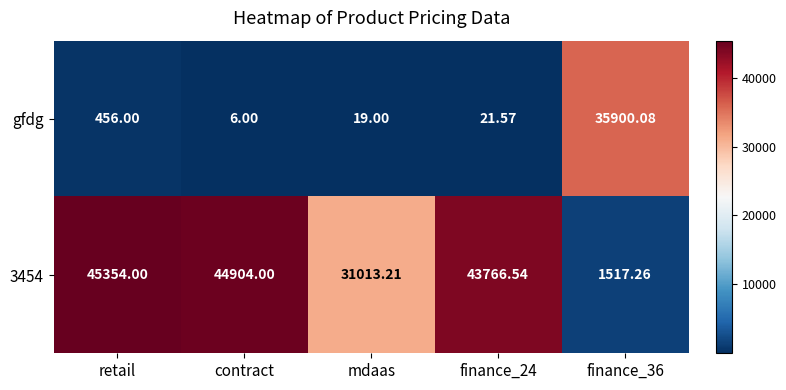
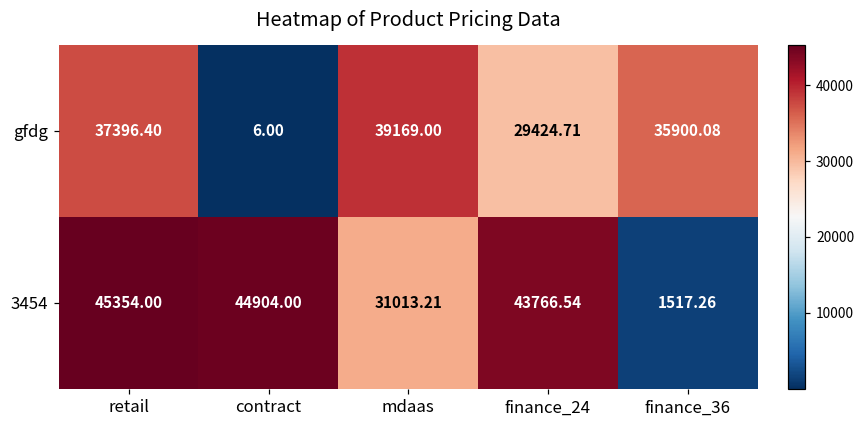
  {
    "gfdg": {
-     "retail": 456.00,
+     "retail": 37396.40,
      "contract": 6.00,
-     "mdaas": 19.00,
-     "finance_24": 21.57,
+     "mdaas": 39169.00,
+     "finance_24": 29424.71,
      "finance_36": 35900.08
    },
    "3454": {
      "retail": 45354.00,
      "contract": 44904.00,
      "mdaas": 31013.21,
      "finance_24": 43766.54,
      "finance_36": 1517.26
    }
  }
